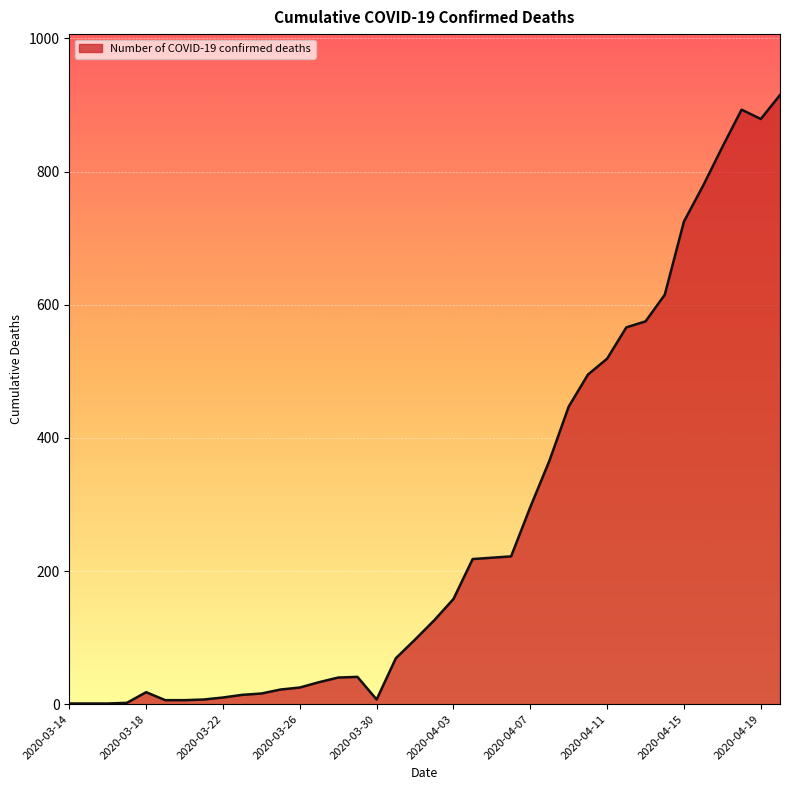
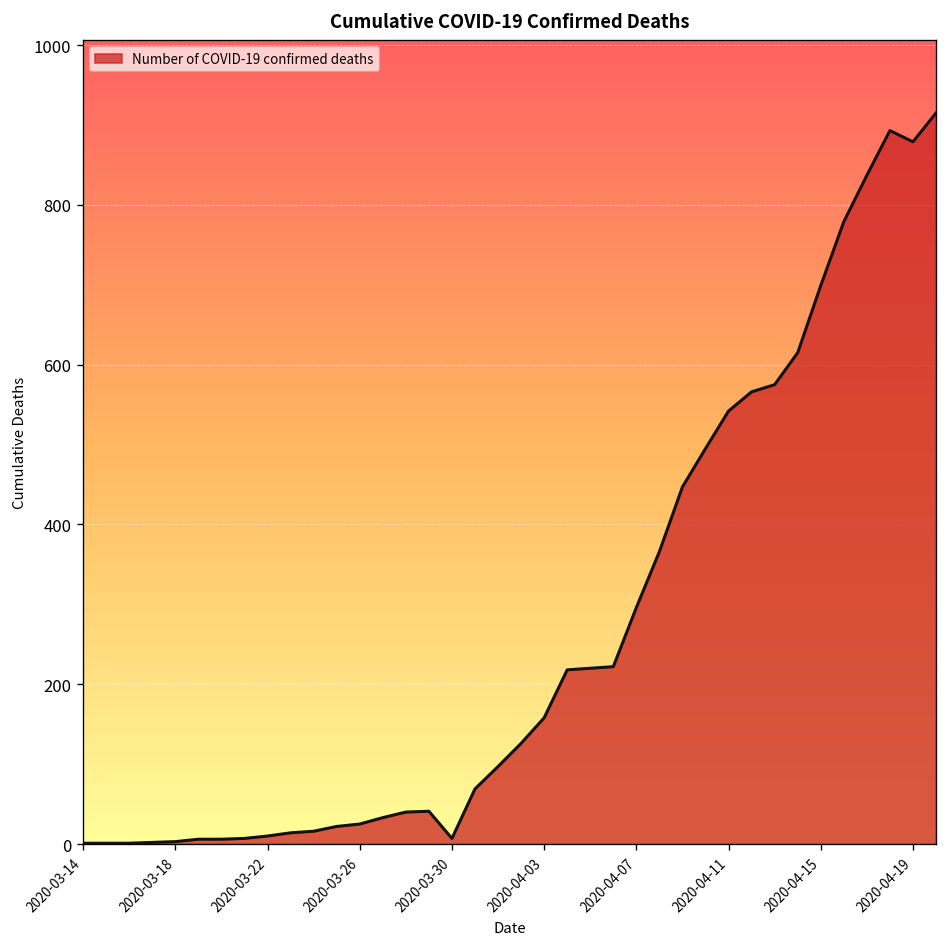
  {
    "2020-03-14": 0,
-   "2020-03-18": 20,
+   "2020-03-18": 0,
    "2020-03-22": 10,
    "2020-03-26": 30,
    "2020-03-30": 10,
    "2020-04-03": 160,
    "2020-04-07": 300,
-   "2020-04-11": 520,
-   "2020-04-15": 730,
+   "2020-04-11": 540,
+   "2020-04-15": 700,
    "2020-04-19": 880
  }
